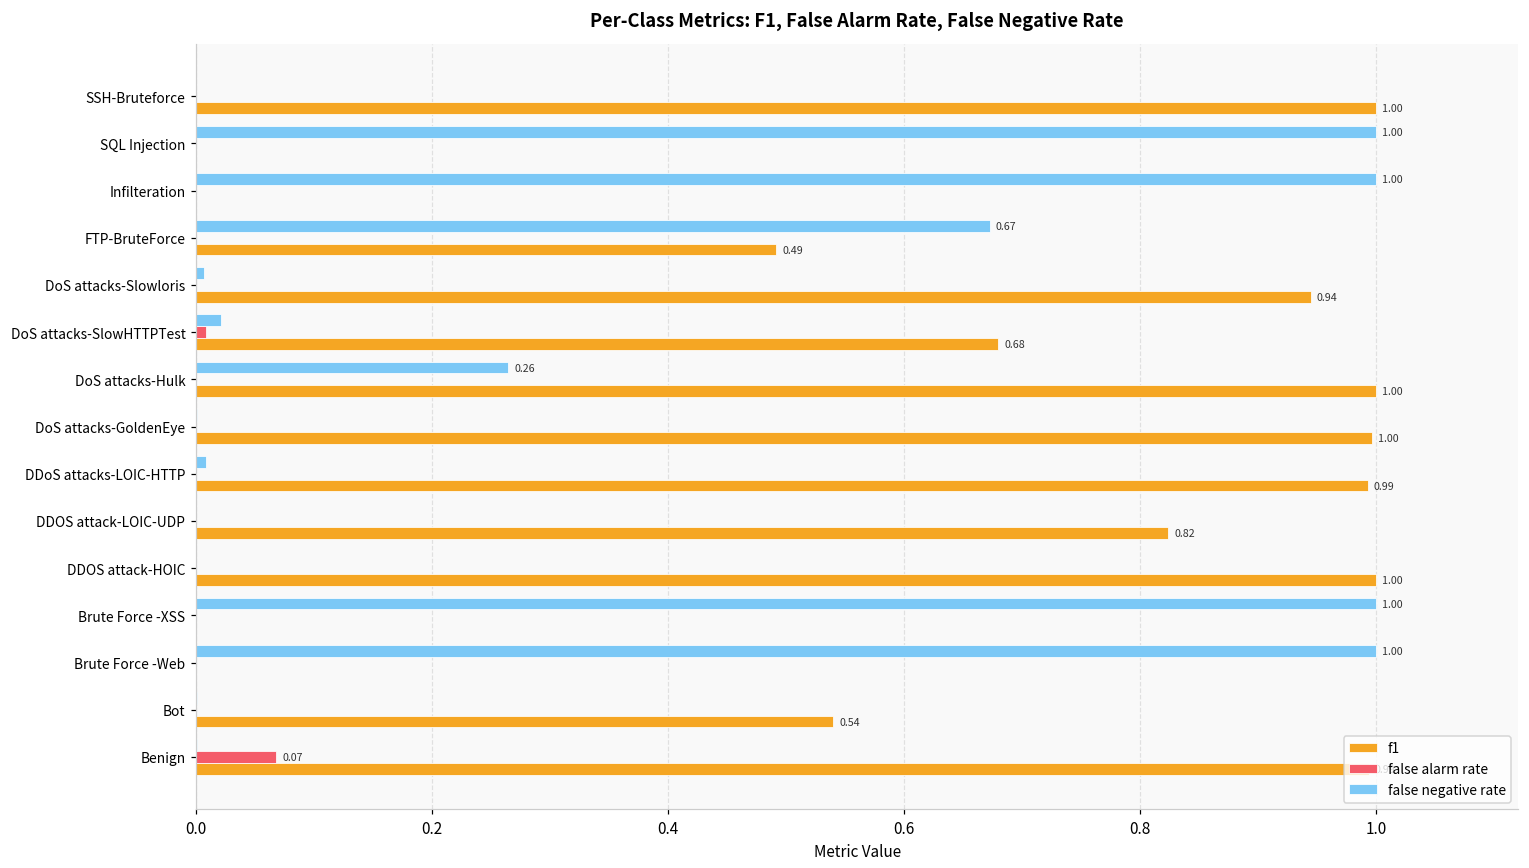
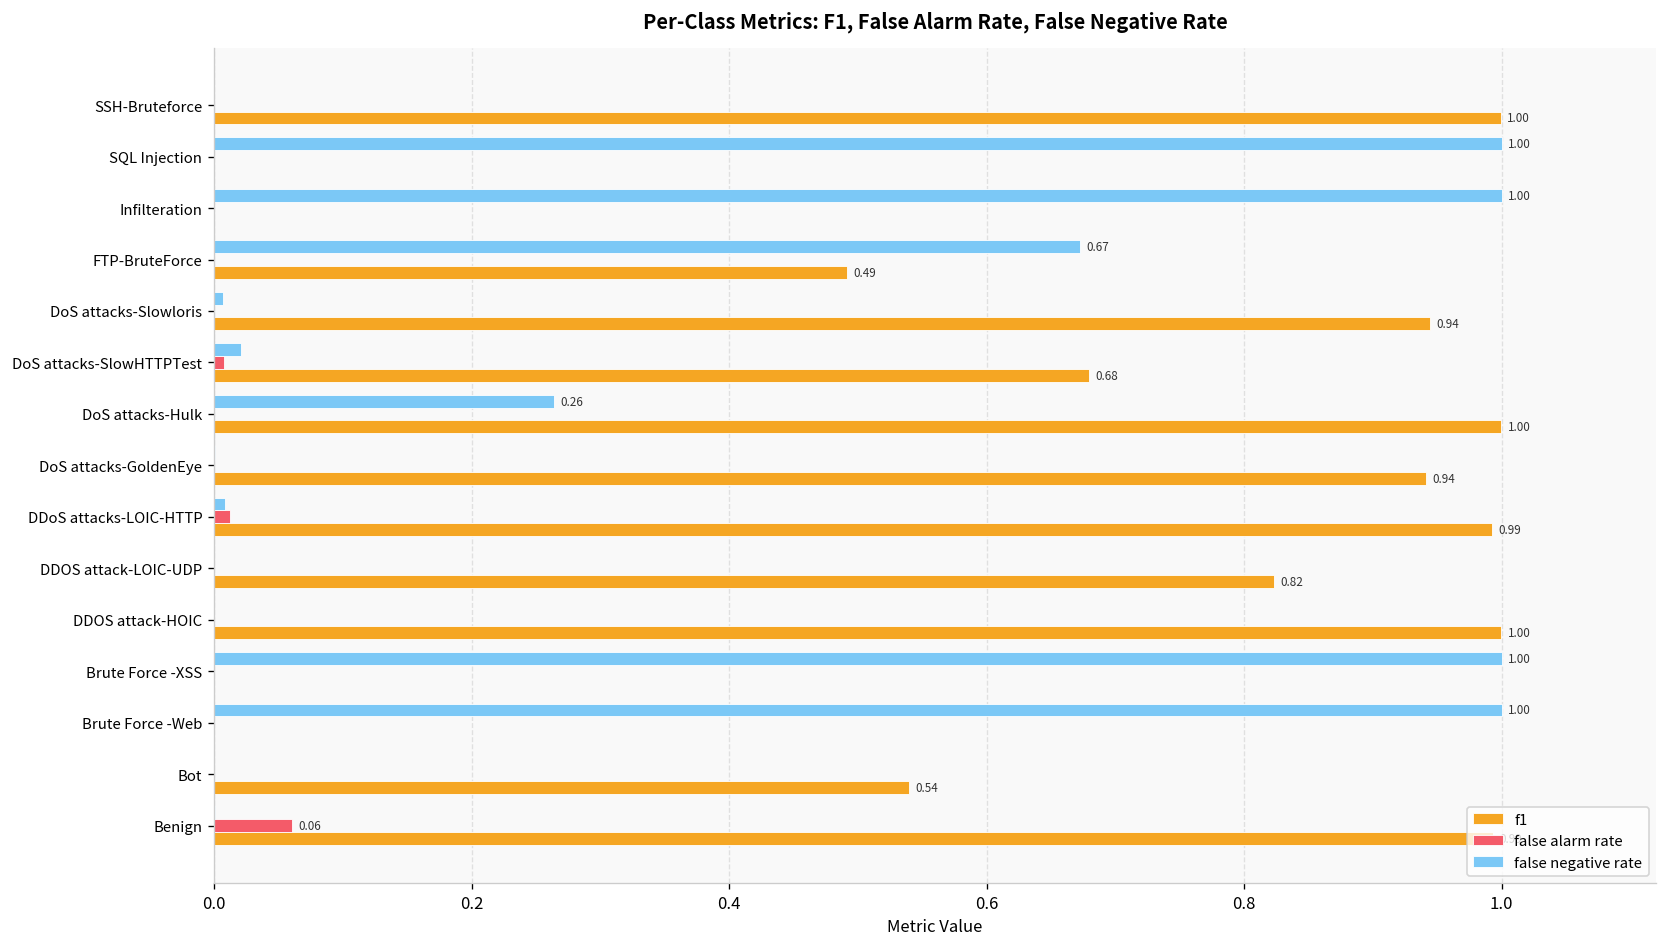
  {
    "f1": {
      "SSH-Bruteforce": 1.00,
      "FTP-BruteForce": 0.49,
      "DoS attacks-Slowloris": 0.94,
      "DoS attacks-SlowHTTPTest": 0.68,
      "DoS attacks-Hulk": 1.00,
-     "DoS attacks-GoldenEye": 1.00,
+     "DoS attacks-GoldenEye": 0.94,
      "DDoS attacks-LOIC-HTTP": 0.99,
      "DDOS attack-LOIC-UDP": 0.82,
      "DDOS attack-HOIC": 1.00,
      "Bot": 0.54
    },
    "false alarm rate": {
-     "DDoS attacks-LOIC-HTTP": 0.000,
-     "Benign": 0.07
+     "DDoS attacks-LOIC-HTTP": 0.013,
+     "Benign": 0.06
    },
    "false negative rate": {
      "SQL Injection": 1.00,
      "Infilteration": 1.00,
      "FTP-BruteForce": 0.67,
      "DoS attacks-Hulk": 0.26,
      "Brute Force -XSS": 1.00,
      "Brute Force -Web": 1.00
    }
  }
